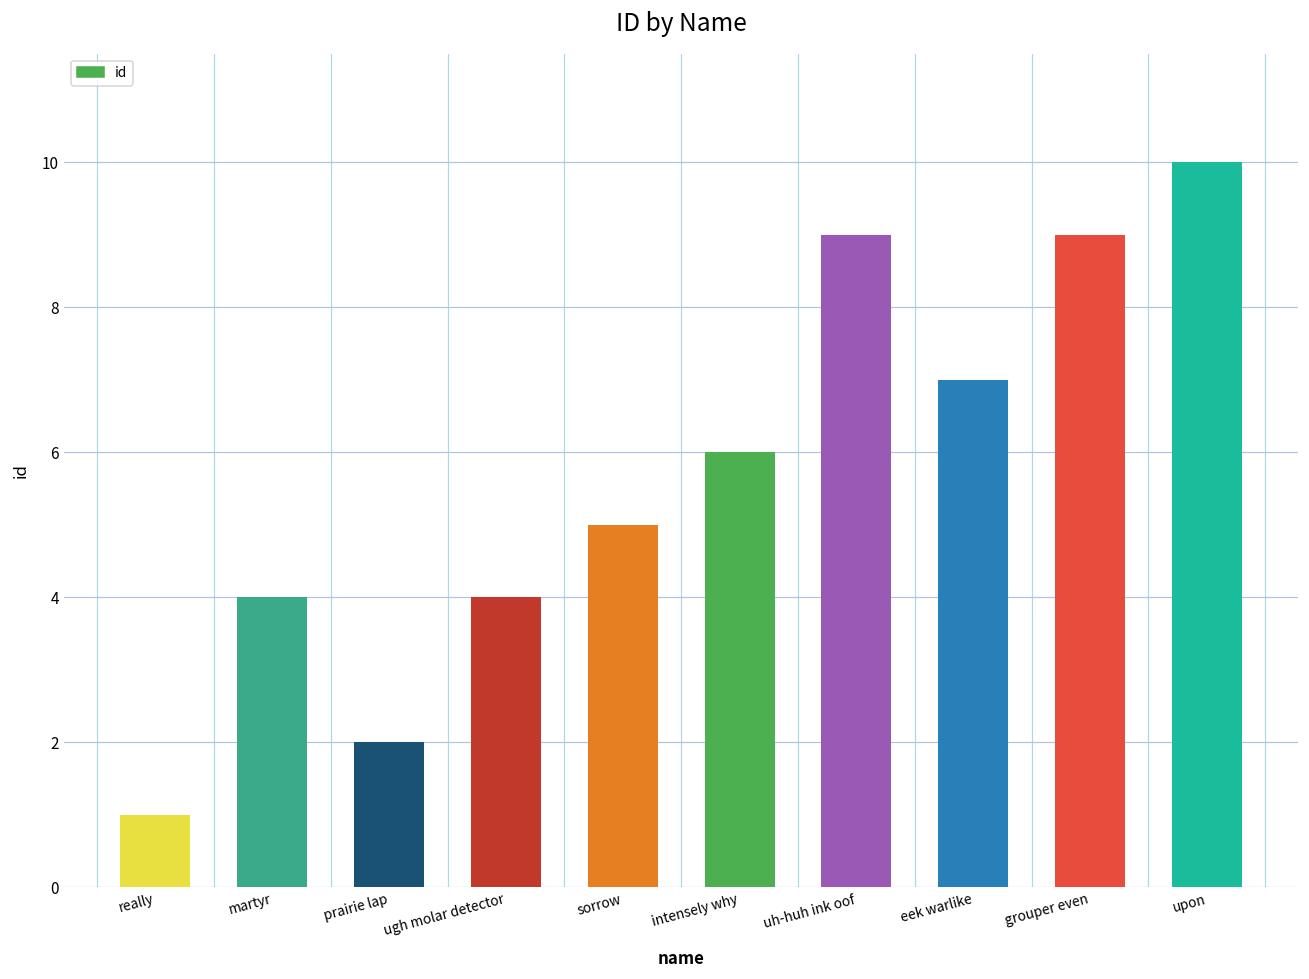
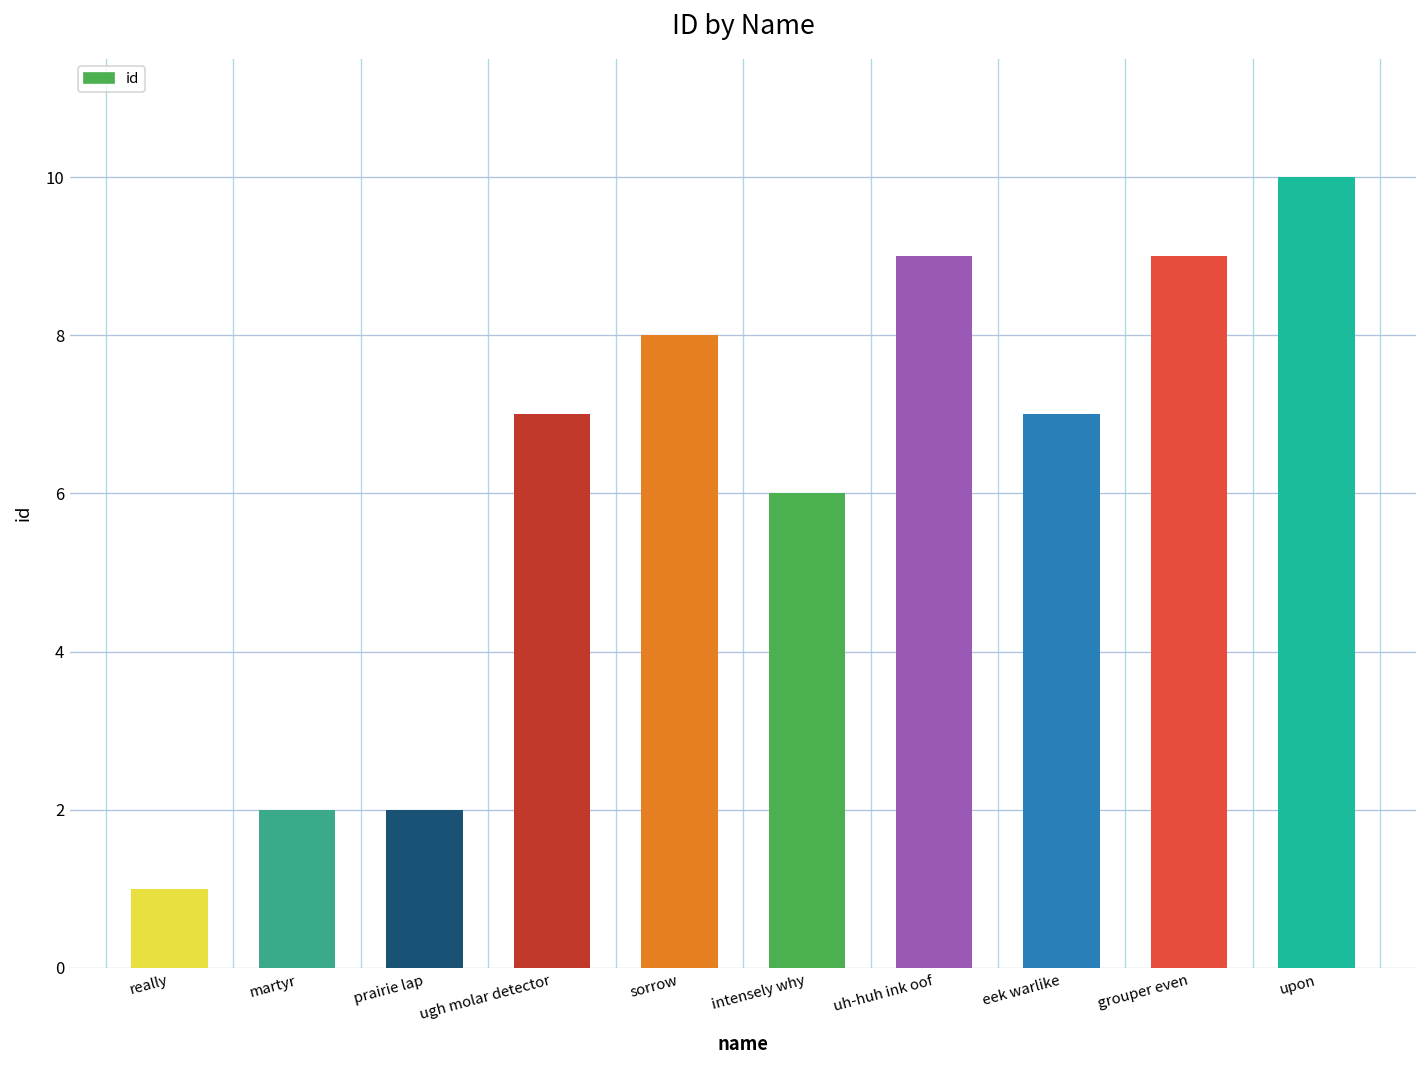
  {
    "really": 1,
-   "martyr": 4,
+   "martyr": 2,
    "prairie lap": 2,
-   "ugh molar detector": 4,
-   "sorrow": 5,
+   "ugh molar detector": 7,
+   "sorrow": 8,
    "intensely why": 6,
    "uh-huh ink oof": 9,
    "eek warlike": 7,
    "grouper even": 9,
    "upon": 10
  }
